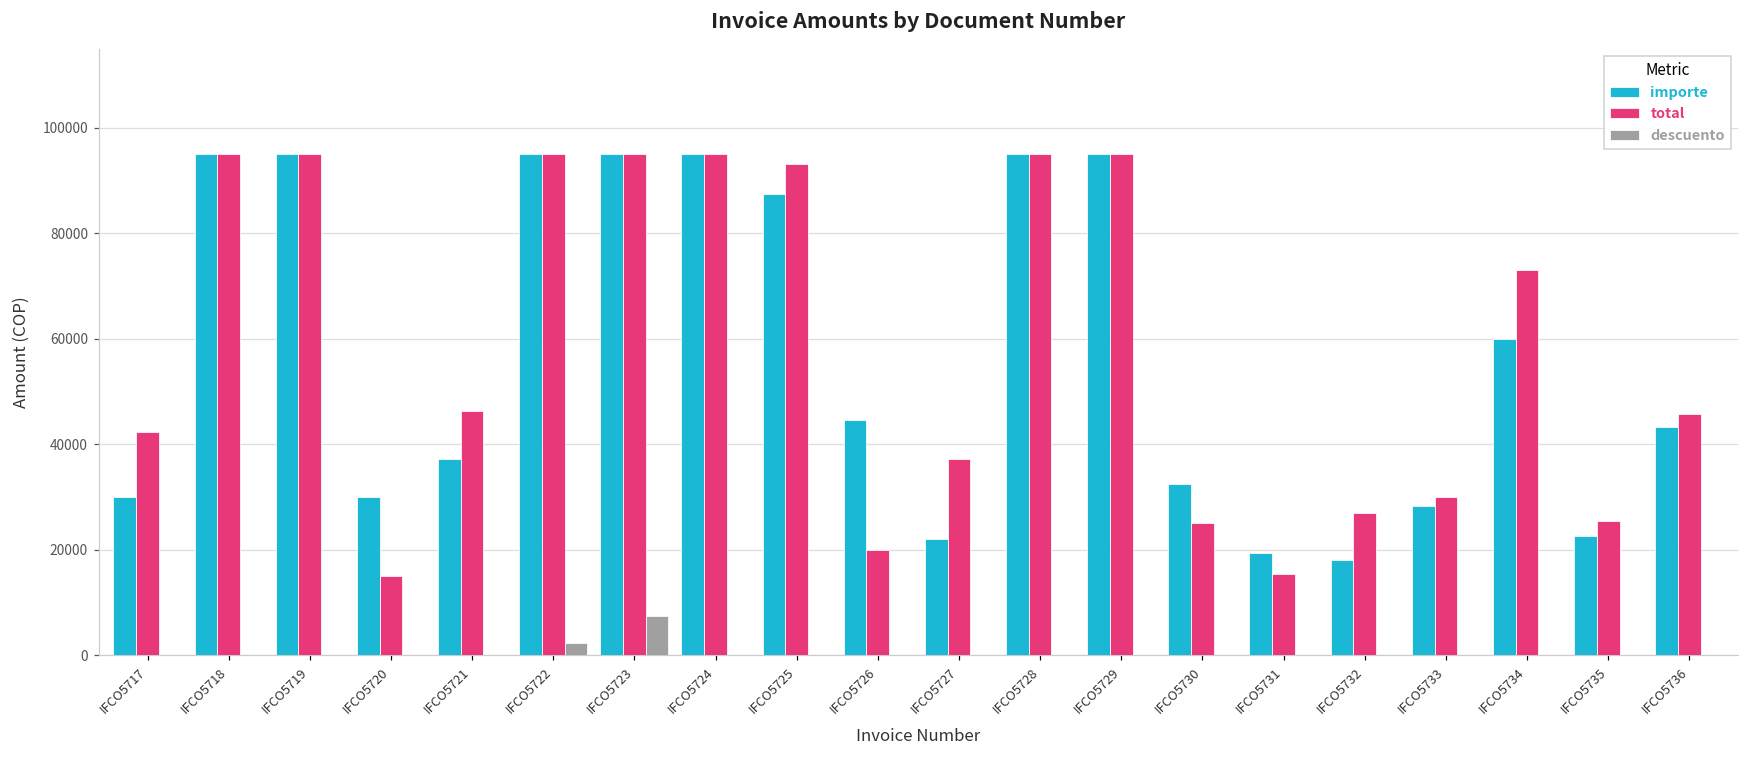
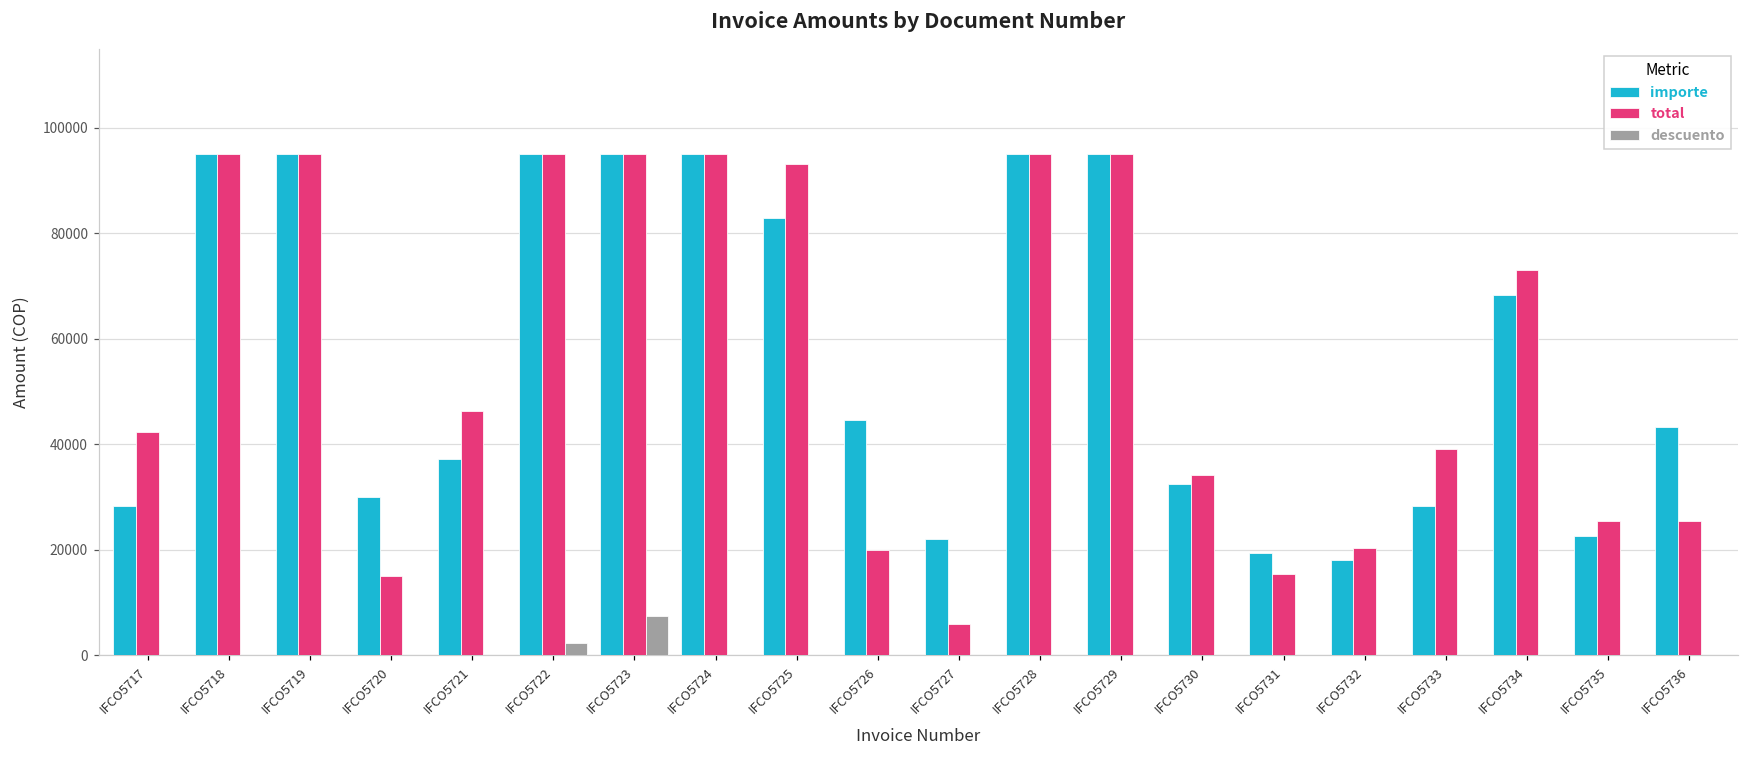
  {
    "importe": {
-     "IFCO5717": 30000,
+     "IFCO5717": 28000,
      "IFCO5718": 95000,
      "IFCO5719": 95000,
      "IFCO5720": 30000,
      "IFCO5721": 37000,
      "IFCO5722": 95000,
      "IFCO5723": 95000,
      "IFCO5724": 95000,
-     "IFCO5725": 88000,
+     "IFCO5725": 83000,
      "IFCO5726": 45000,
      "IFCO5727": 22000,
      "IFCO5728": 95000,
      "IFCO5729": 95000,
      "IFCO5730": 32000,
      "IFCO5731": 19000,
      "IFCO5732": 18000,
      "IFCO5733": 28000,
-     "IFCO5734": 60000,
+     "IFCO5734": 68000,
      "IFCO5735": 23000,
      "IFCO5736": 43000
    },
    "total": {
      "IFCO5717": 42000,
      "IFCO5718": 95000,
      "IFCO5719": 95000,
      "IFCO5720": 15000,
      "IFCO5721": 46000,
      "IFCO5722": 95000,
      "IFCO5723": 95000,
      "IFCO5724": 95000,
      "IFCO5725": 93000,
      "IFCO5726": 20000,
-     "IFCO5727": 37000,
+     "IFCO5727": 6000,
      "IFCO5728": 95000,
      "IFCO5729": 95000,
-     "IFCO5730": 25000,
+     "IFCO5730": 34000,
      "IFCO5731": 16000,
-     "IFCO5732": 27000,
-     "IFCO5733": 30000,
+     "IFCO5732": 20000,
+     "IFCO5733": 39000,
      "IFCO5734": 73000,
      "IFCO5735": 26000,
-     "IFCO5736": 46000
+     "IFCO5736": 26000
    },
    "descuento": {
      "IFCO5717": 0,
      "IFCO5718": 0,
      "IFCO5719": 0,
      "IFCO5720": 0,
      "IFCO5721": 0,
      "IFCO5722": 2000,
      "IFCO5723": 7000,
      "IFCO5724": 0,
      "IFCO5725": 0,
      "IFCO5726": 0,
      "IFCO5727": 0,
      "IFCO5728": 0,
      "IFCO5729": 0,
      "IFCO5730": 0,
      "IFCO5731": 0,
      "IFCO5732": 0,
      "IFCO5733": 0,
      "IFCO5734": 0,
      "IFCO5735": 0,
      "IFCO5736": 0
    }
  }
